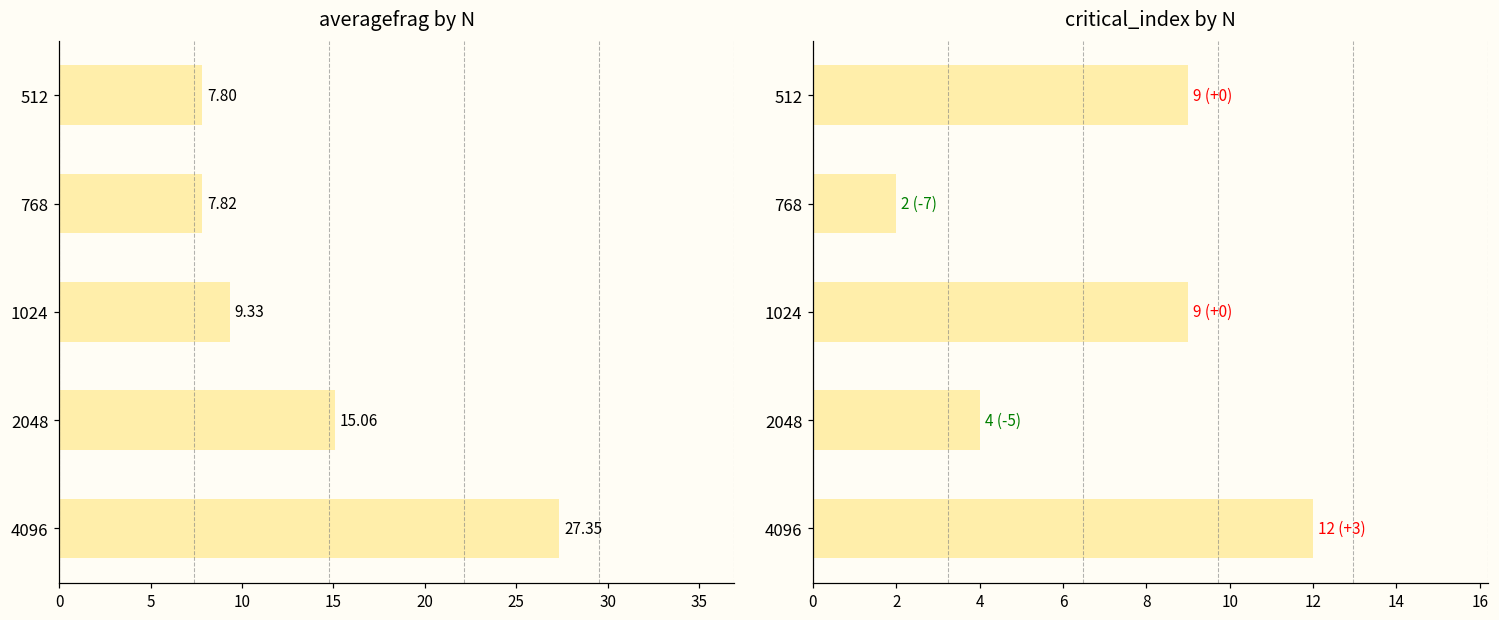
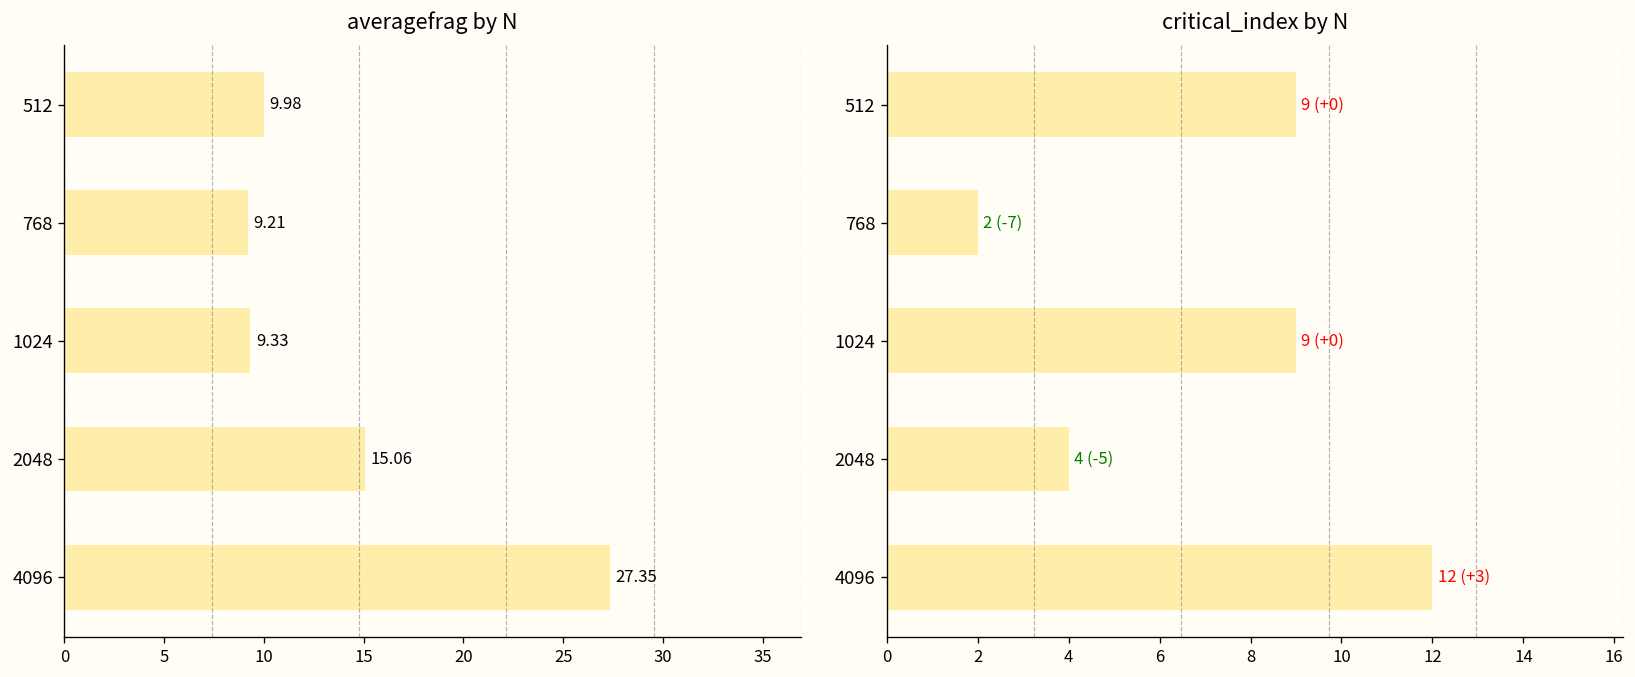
  {
    "averagefrag by N": {
-     "512": 7.80,
-     "768": 7.82,
+     "512": 9.98,
+     "768": 9.21,
      "1024": 9.33,
      "2048": 15.06,
      "4096": 27.35
    },
    "critical_index by N": {
      "512": 9,
      "768": 2,
      "1024": 9,
      "2048": 4,
      "4096": 12
    }
  }
